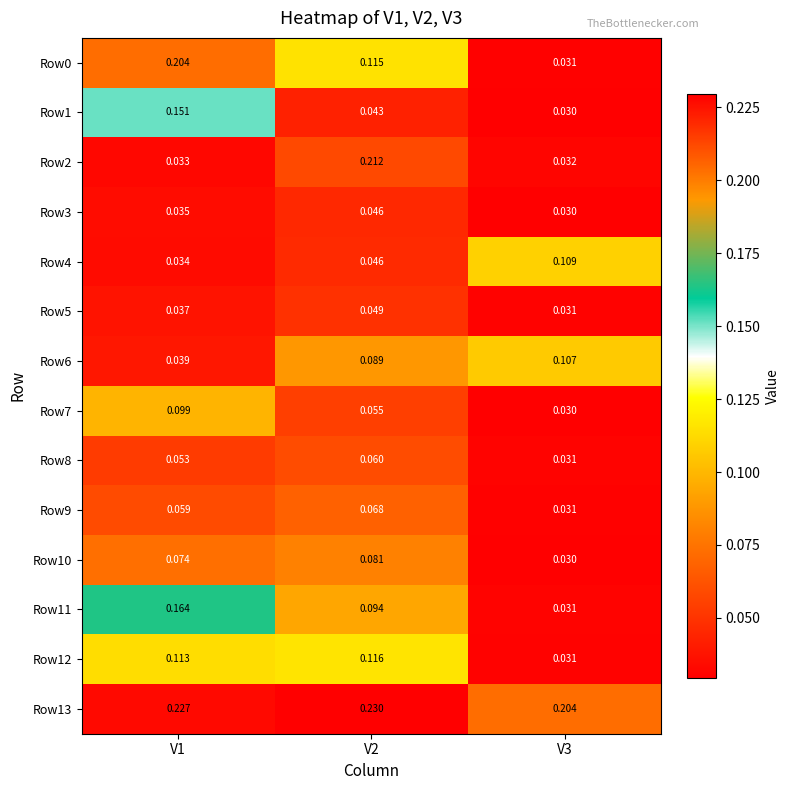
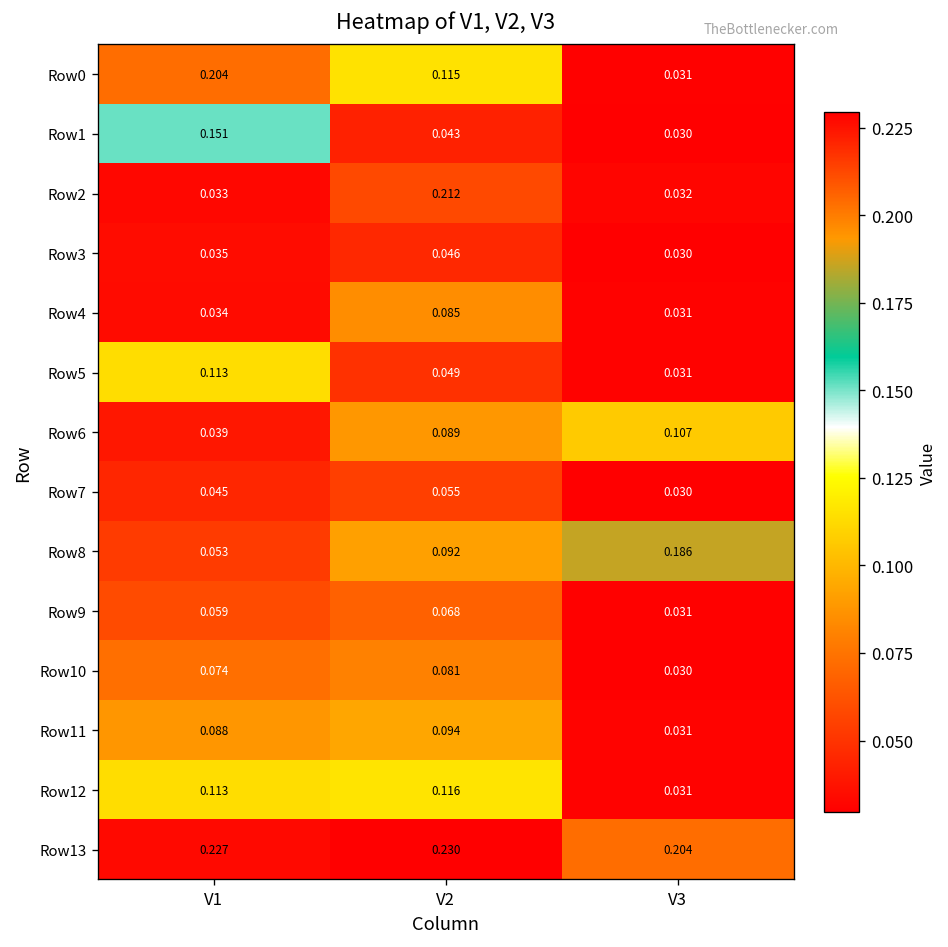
  {
    "Row0": {
      "V1": 0.204,
      "V2": 0.115,
      "V3": 0.031
    },
    "Row1": {
      "V1": 0.151,
      "V2": 0.043,
      "V3": 0.030
    },
    "Row2": {
      "V1": 0.033,
      "V2": 0.212,
      "V3": 0.032
    },
    "Row3": {
      "V1": 0.035,
      "V2": 0.046,
      "V3": 0.030
    },
    "Row4": {
      "V1": 0.034,
-     "V2": 0.046,
-     "V3": 0.109
+     "V2": 0.085,
+     "V3": 0.031
    },
    "Row5": {
-     "V1": 0.037,
+     "V1": 0.113,
      "V2": 0.049,
      "V3": 0.031
    },
    "Row6": {
      "V1": 0.039,
      "V2": 0.089,
      "V3": 0.107
    },
    "Row7": {
-     "V1": 0.099,
+     "V1": 0.045,
      "V2": 0.055,
      "V3": 0.030
    },
    "Row8": {
      "V1": 0.053,
-     "V2": 0.060,
-     "V3": 0.031
+     "V2": 0.092,
+     "V3": 0.186
    },
    "Row9": {
      "V1": 0.059,
      "V2": 0.068,
      "V3": 0.031
    },
    "Row10": {
      "V1": 0.074,
      "V2": 0.081,
      "V3": 0.030
    },
    "Row11": {
-     "V1": 0.164,
+     "V1": 0.088,
      "V2": 0.094,
      "V3": 0.031
    },
    "Row12": {
      "V1": 0.113,
      "V2": 0.116,
      "V3": 0.031
    },
    "Row13": {
      "V1": 0.227,
      "V2": 0.230,
      "V3": 0.204
    }
  }
